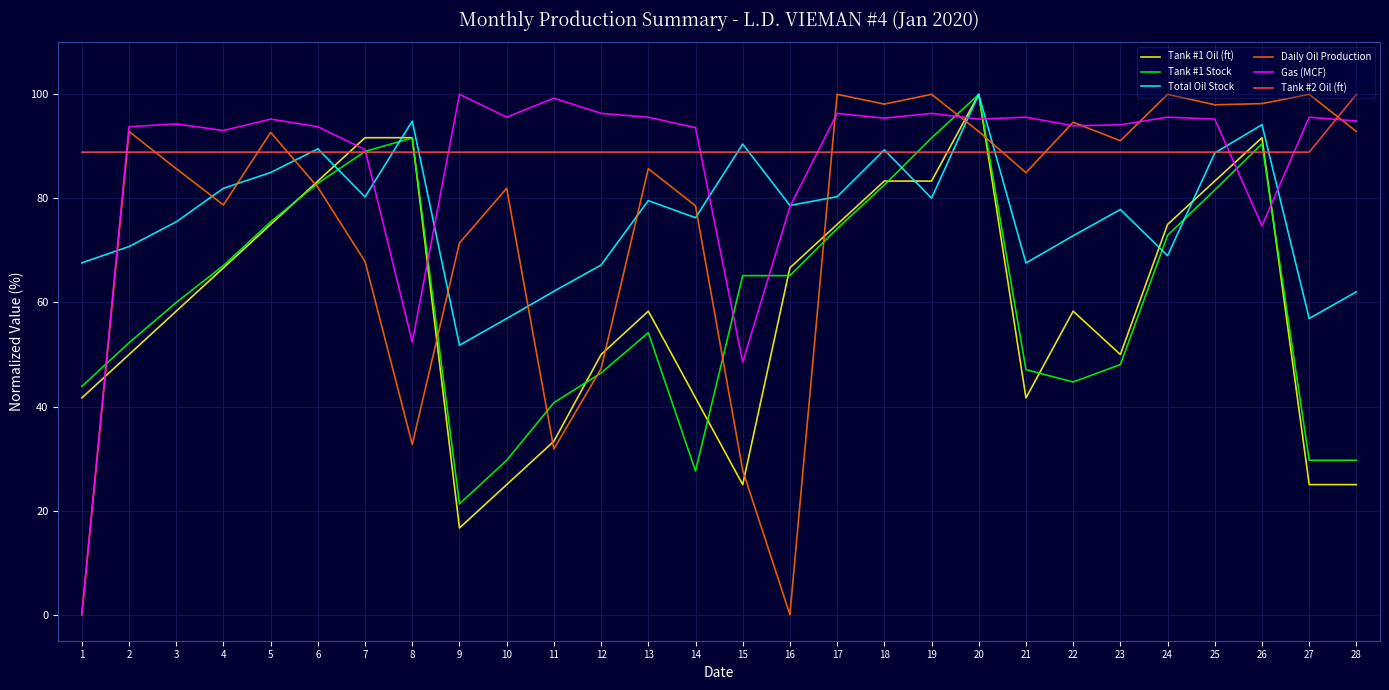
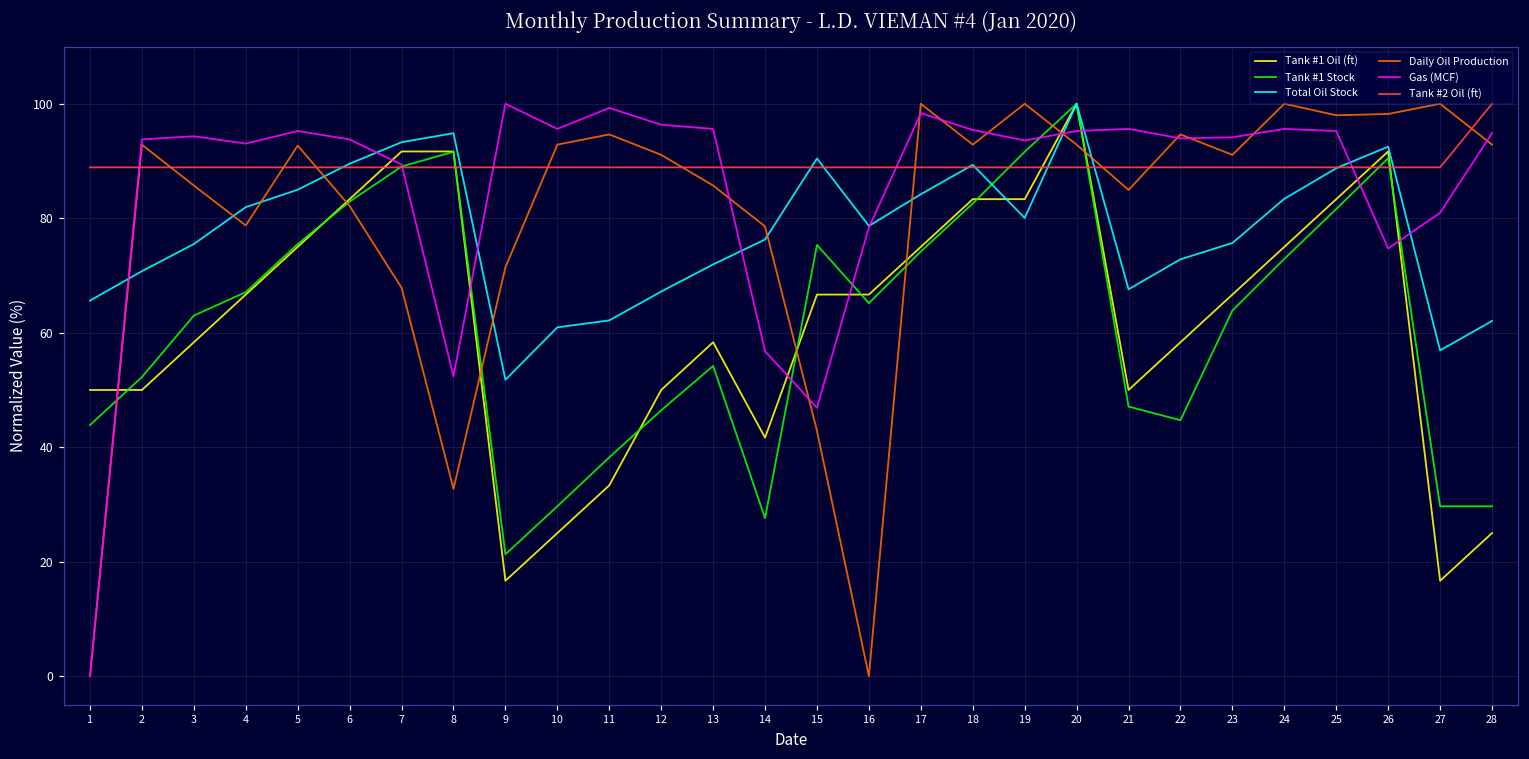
  {
    "Tank #1 Oil (ft)": {
-     "1": 42,
+     "1": 50,
      "2": 50,
      "3": 58,
      "7": 92,
      "9": 17,
      "10": 25,
      "11": 33,
      "12": 50,
      "13": 58,
      "14": 42,
-     "15": 25,
+     "15": 67,
      "16": 67,
      "17": 75,
      "18": 83,
      "19": 83,
-     "21": 42,
+     "21": 50,
      "22": 58,
-     "23": 50,
+     "23": 67,
      "24": 75,
      "25": 83,
      "26": 92,
-     "27": 25,
+     "27": 17,
      "28": 25
    },
    "Tank #1 Stock": {
      "1": 44,
      "2": 52,
-     "3": 60,
+     "3": 63,
      "9": 21,
      "10": 30,
-     "11": 41,
+     "11": 38,
      "12": 46,
      "13": 54,
      "14": 28,
-     "15": 65,
+     "15": 75,
      "16": 65,
      "17": 74,
      "18": 83,
      "19": 92,
      "21": 47,
      "22": 45,
-     "23": 48,
+     "23": 64,
      "24": 73,
      "25": 82,
      "26": 90,
      "27": 30,
      "28": 30
    },
    "Total Oil Stock": {
-     "1": 68,
+     "1": 66,
      "2": 71,
      "3": 75,
      "4": 82,
      "5": 85,
      "6": 90,
-     "7": 80,
+     "7": 93,
      "8": 95,
      "9": 52,
-     "10": 57,
+     "10": 61,
      "11": 62,
      "12": 67,
-     "13": 80,
+     "13": 72,
      "14": 76,
      "15": 90,
-     "17": 80,
+     "17": 84,
      "19": 80,
      "21": 68,
      "22": 73,
-     "23": 78,
-     "24": 69,
-     "26": 94,
+     "23": 76,
+     "24": 83,
+     "26": 93,
      "27": 57,
      "28": 62
    },
    "Daily Oil Production": {
      "2": 93,
      "3": 86,
      "4": 79,
      "5": 93,
      "6": 82,
      "7": 68,
      "8": 33,
      "9": 71,
-     "10": 82,
-     "11": 32,
-     "12": 47,
+     "10": 93,
+     "11": 95,
+     "12": 91,
      "13": 86,
      "14": 79,
-     "15": 28,
+     "15": 43,
      "16": 0,
      "17": 100,
-     "18": 98,
+     "18": 93,
      "19": 100,
      "20": 93,
      "21": 85,
      "22": 95,
      "23": 91,
      "25": 98,
      "26": 98,
      "28": 93
    },
    "Gas (MCF)": {
      "2": 94,
      "3": 94,
      "4": 93,
      "5": 95,
      "6": 94,
      "8": 52,
      "9": 100,
      "10": 96,
      "11": 99,
      "12": 96,
      "13": 96,
-     "14": 94,
-     "15": 49,
-     "17": 96,
+     "14": 57,
+     "15": 47,
+     "17": 98,
      "18": 95,
-     "19": 96,
+     "19": 94,
      "20": 95,
      "21": 96,
      "22": 94,
      "23": 94,
      "24": 96,
      "25": 95,
      "26": 75,
-     "27": 96,
+     "27": 81,
      "28": 95
    },
    "Tank #2 Oil (ft)": {
      "1": 89,
      "2": 89,
      "3": 89,
      "4": 89,
      "5": 89,
      "6": 89,
      "8": 89,
      "9": 89,
      "10": 89,
      "11": 89,
      "12": 89,
      "13": 89,
      "14": 89,
      "15": 89,
      "16": 89,
      "17": 89,
      "19": 89,
      "20": 89,
      "21": 89,
      "22": 89,
      "23": 89,
      "24": 89,
      "26": 89,
      "27": 89
    }
  }
